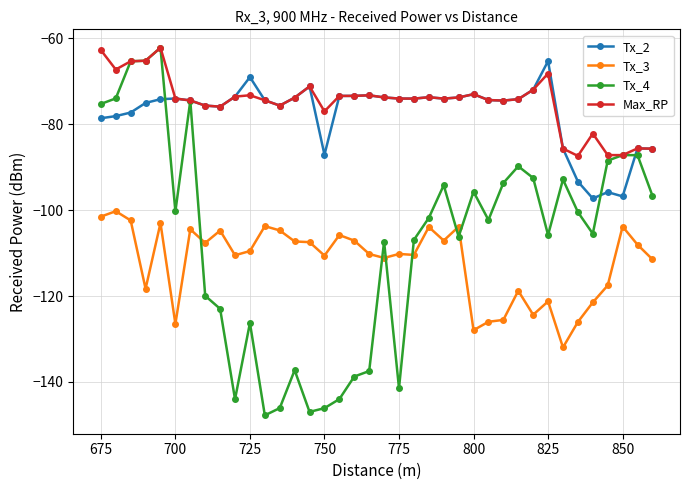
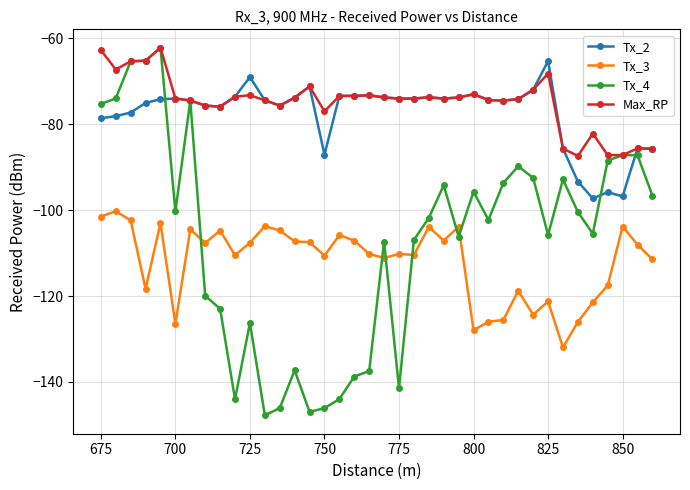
  {
    "Tx_2": {
      "675": -79,
      "725": -69,
      "750": -87,
      "825": -65,
      "850": -97
    },
    "Tx_3": {
      "675": -101,
      "700": -126,
-     "725": -109,
+     "725": -108,
      "750": -111,
      "775": -110,
      "800": -128,
      "825": -121,
      "850": -104
    },
    "Tx_4": {
      "675": -75,
      "700": -100,
      "725": -126,
      "750": -146,
      "775": -141,
      "800": -96,
      "825": -106
    },
    "Max_RP": {
      "675": -63,
      "725": -73,
      "750": -77,
      "825": -68
    }
  }
